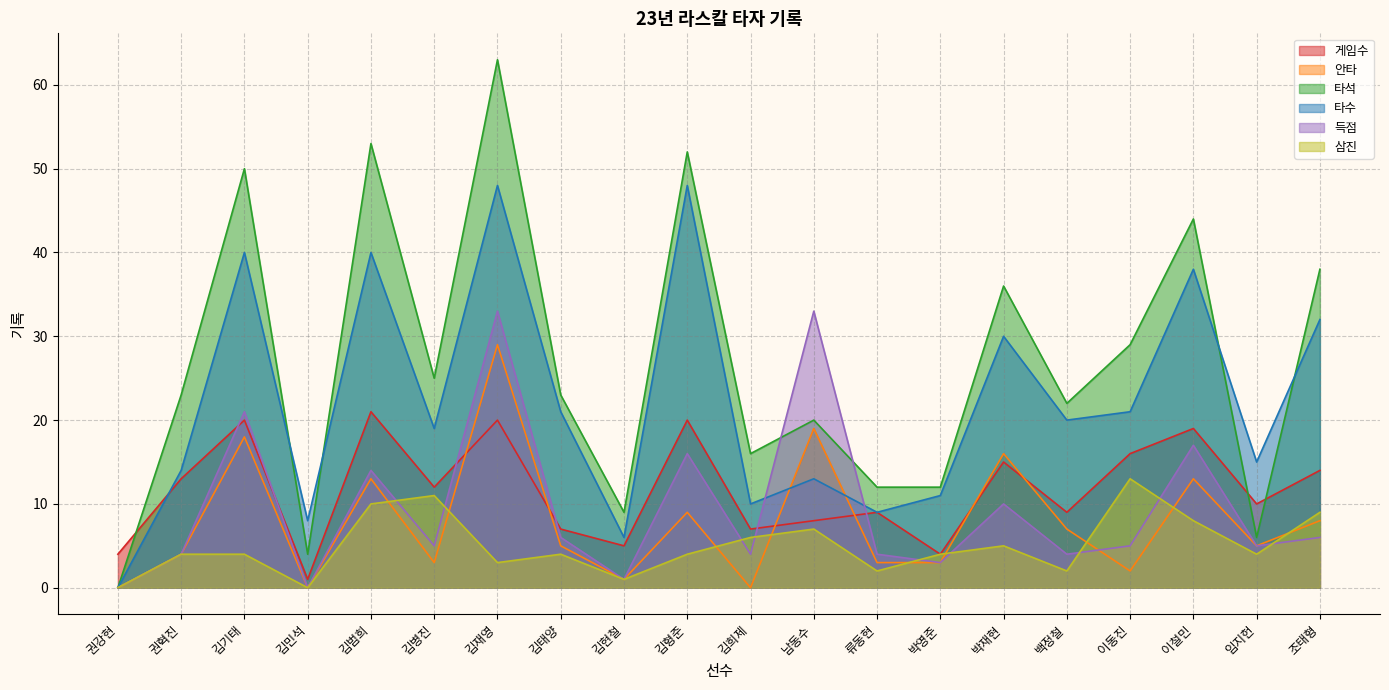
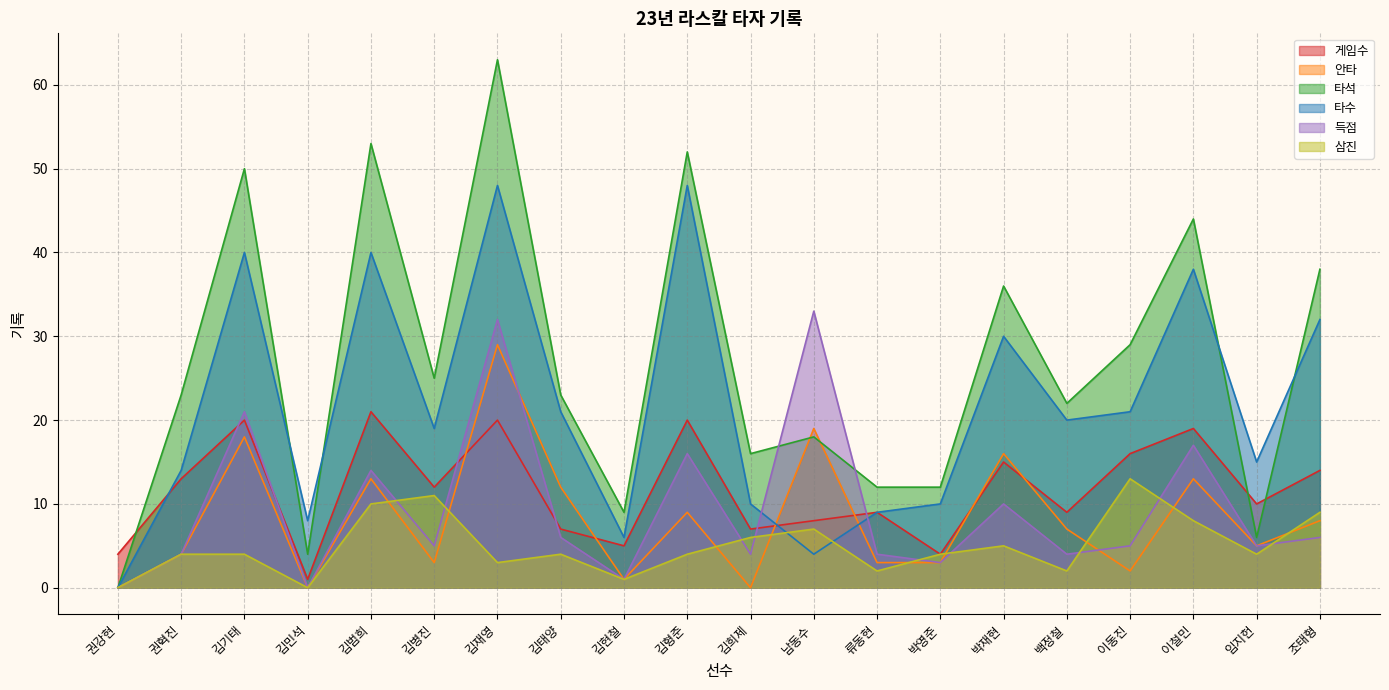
  {
    "게임수": {
      "권강현": 4,
      "권혁진": 13,
      "김기태": 20,
      "김민석": 1,
      "김범희": 21,
      "김병진": 12,
      "김재영": 20,
      "김태양": 7,
      "김현철": 5,
      "김형준": 20,
      "김희제": 7,
      "남동수": 8,
      "박재현": 15,
      "백정철": 9,
      "이동진": 16,
      "이철민": 19,
      "임지헌": 10,
      "조태형": 14
    },
    "안타": {
      "김기태": 18,
      "김범희": 13,
      "김병진": 3,
      "김재영": 29,
-     "김태양": 5,
+     "김태양": 12,
      "김형준": 9,
      "김희제": 0,
      "남동수": 19,
      "류동현": 3,
      "박재현": 16,
      "백정철": 7,
      "이동진": 2,
      "이철민": 13,
      "조태형": 8
    },
    "타석": {
      "권혁진": 23,
      "김기태": 50,
      "김민석": 4,
      "김범희": 53,
      "김병진": 25,
      "김재영": 63,
      "김태양": 23,
      "김현철": 9,
      "김형준": 52,
      "김희제": 16,
-     "남동수": 20,
+     "남동수": 18,
      "류동현": 12,
      "박영준": 12,
      "박재현": 36,
      "백정철": 22,
      "이동진": 29,
      "이철민": 44,
      "임지헌": 6,
      "조태형": 38
    },
    "타수": {
      "권혁진": 14,
      "김기태": 40,
      "김민석": 8,
      "김범희": 40,
      "김병진": 19,
      "김재영": 48,
      "김태양": 21,
      "김현철": 6,
      "김형준": 48,
      "김희제": 10,
-     "남동수": 13,
-     "박영준": 11,
+     "남동수": 4,
+     "박영준": 10,
      "박재현": 30,
      "백정철": 20,
      "이동진": 21,
      "이철민": 38,
      "임지헌": 15,
      "조태형": 32
    },
    "득점": {
      "김기태": 21,
      "김범희": 14,
      "김병진": 5,
-     "김재영": 33,
+     "김재영": 32,
      "김태양": 6,
      "김형준": 16,
      "김희제": 4,
      "남동수": 33,
      "류동현": 4,
      "박재현": 10,
      "백정철": 4,
      "이동진": 5,
      "이철민": 17,
      "조태형": 6
    },
    "삼진": {
      "김기태": 4,
      "김범희": 10,
      "김병진": 11,
      "김재영": 3,
      "김태양": 4,
      "김형준": 4,
      "김희제": 6,
      "남동수": 7,
      "류동현": 2,
      "박재현": 5,
      "백정철": 2,
      "이동진": 13,
      "이철민": 8,
      "임지헌": 4,
      "조태형": 9
    }
  }
